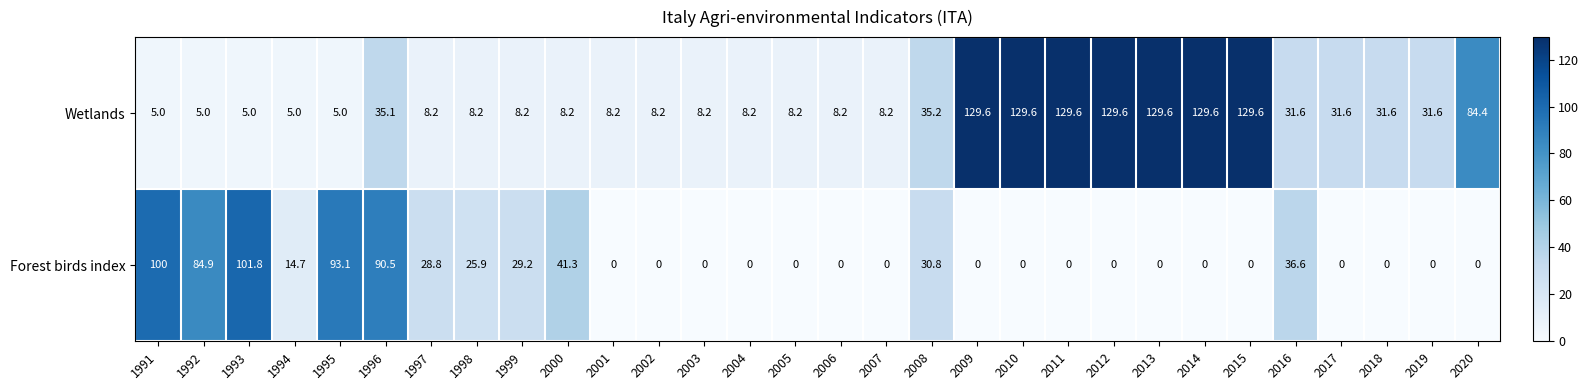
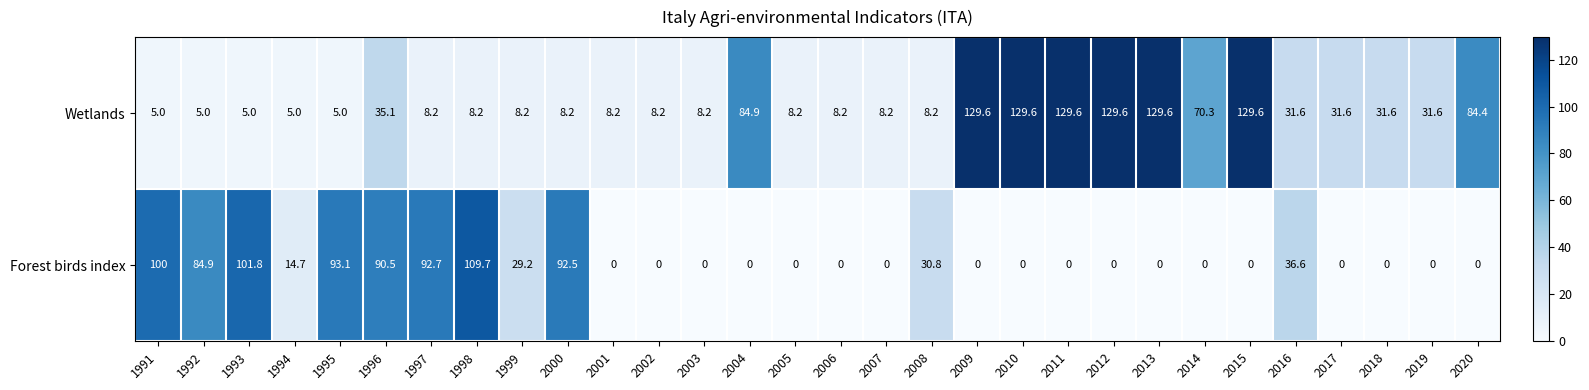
  {
    "Wetlands": {
      "1991": 5.0,
      "1992": 5.0,
      "1993": 5.0,
      "1994": 5.0,
      "1995": 5.0,
      "1996": 35.1,
      "1997": 8.2,
      "1998": 8.2,
      "1999": 8.2,
      "2000": 8.2,
      "2001": 8.2,
      "2002": 8.2,
      "2003": 8.2,
-     "2004": 8.2,
+     "2004": 84.9,
      "2005": 8.2,
      "2006": 8.2,
      "2007": 8.2,
-     "2008": 35.2,
+     "2008": 8.2,
      "2009": 129.6,
      "2010": 129.6,
      "2011": 129.6,
      "2012": 129.6,
      "2013": 129.6,
-     "2014": 129.6,
+     "2014": 70.3,
      "2015": 129.6,
      "2016": 31.6,
      "2017": 31.6,
      "2018": 31.6,
      "2019": 31.6,
      "2020": 84.4
    },
    "Forest birds index": {
      "1991": 100,
      "1992": 84.9,
      "1993": 101.8,
      "1994": 14.7,
      "1995": 93.1,
      "1996": 90.5,
-     "1997": 28.8,
-     "1998": 25.9,
+     "1997": 92.7,
+     "1998": 109.7,
      "1999": 29.2,
-     "2000": 41.3,
+     "2000": 92.5,
      "2001": 0,
      "2002": 0,
      "2003": 0,
      "2004": 0,
      "2005": 0,
      "2006": 0,
      "2007": 0,
      "2008": 30.8,
      "2009": 0,
      "2010": 0,
      "2011": 0,
      "2012": 0,
      "2013": 0,
      "2014": 0,
      "2015": 0,
      "2016": 36.6,
      "2017": 0,
      "2018": 0,
      "2019": 0,
      "2020": 0
    }
  }
